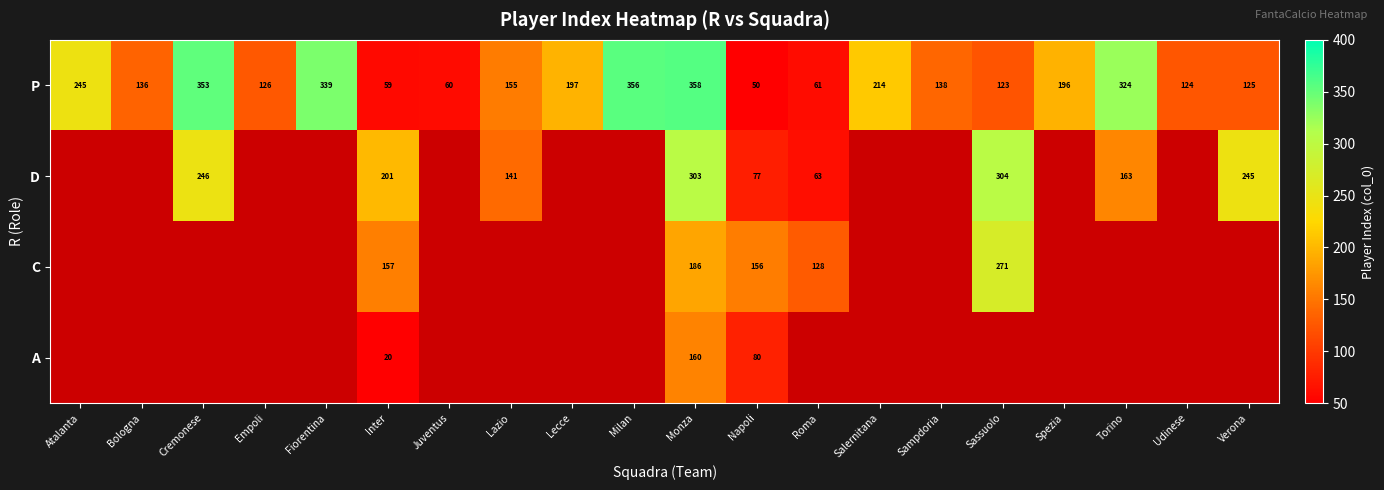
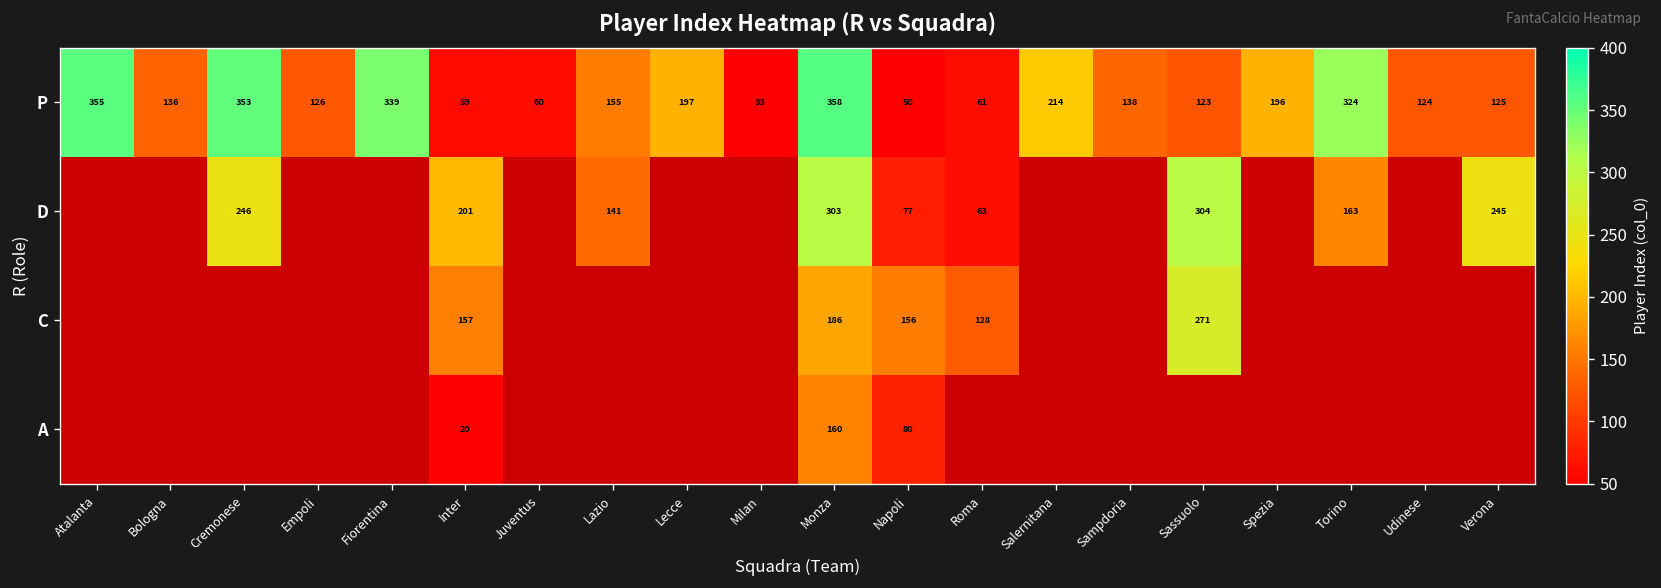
  {
    "P": {
-     "Atalanta": 245,
+     "Atalanta": 355,
      "Bologna": 136,
      "Cremonese": 353,
      "Empoli": 126,
      "Fiorentina": 339,
      "Inter": 59,
      "Juventus": 60,
      "Lazio": 155,
      "Lecce": 197,
-     "Milan": 356,
+     "Milan": 33,
      "Monza": 358,
      "Napoli": 50,
      "Roma": 61,
      "Salernitana": 214,
      "Sampdoria": 138,
      "Sassuolo": 123,
      "Spezia": 196,
      "Torino": 324,
      "Udinese": 124,
      "Verona": 125
    },
    "D": {
      "Cremonese": 246,
      "Inter": 201,
      "Lazio": 141,
      "Monza": 303,
      "Napoli": 77,
      "Roma": 63,
      "Sassuolo": 304,
      "Torino": 163,
      "Verona": 245
    },
    "C": {
      "Inter": 157,
      "Monza": 186,
      "Napoli": 156,
      "Roma": 128,
      "Sassuolo": 271
    },
    "A": {
      "Inter": 20,
      "Monza": 160,
      "Napoli": 80
    }
  }
